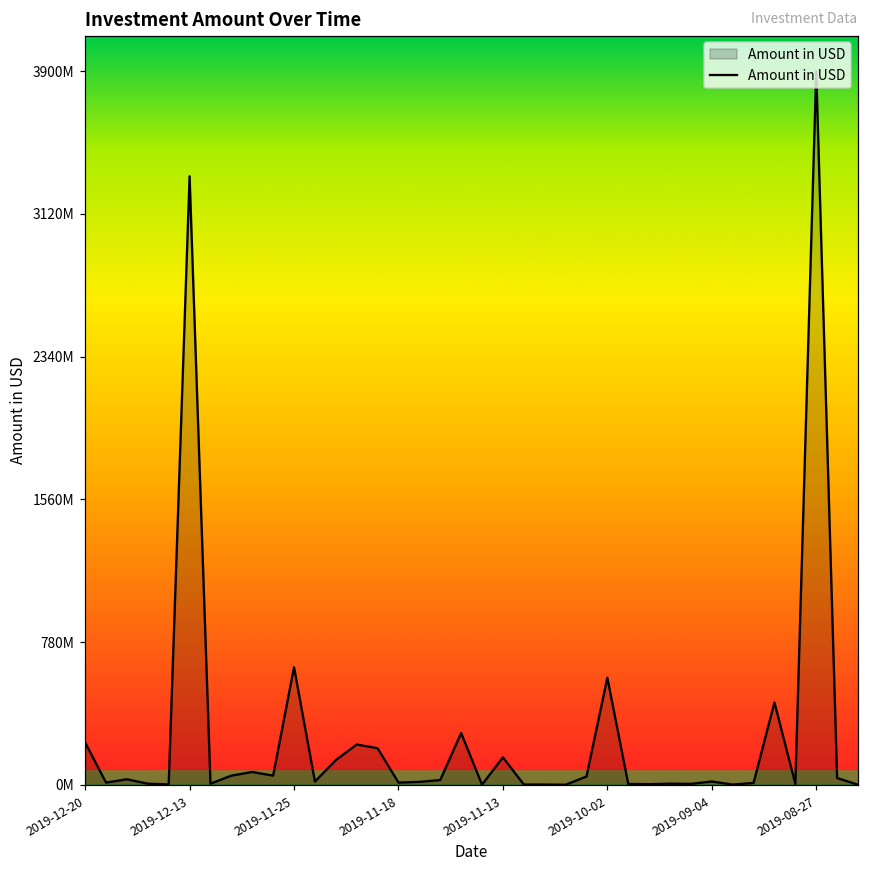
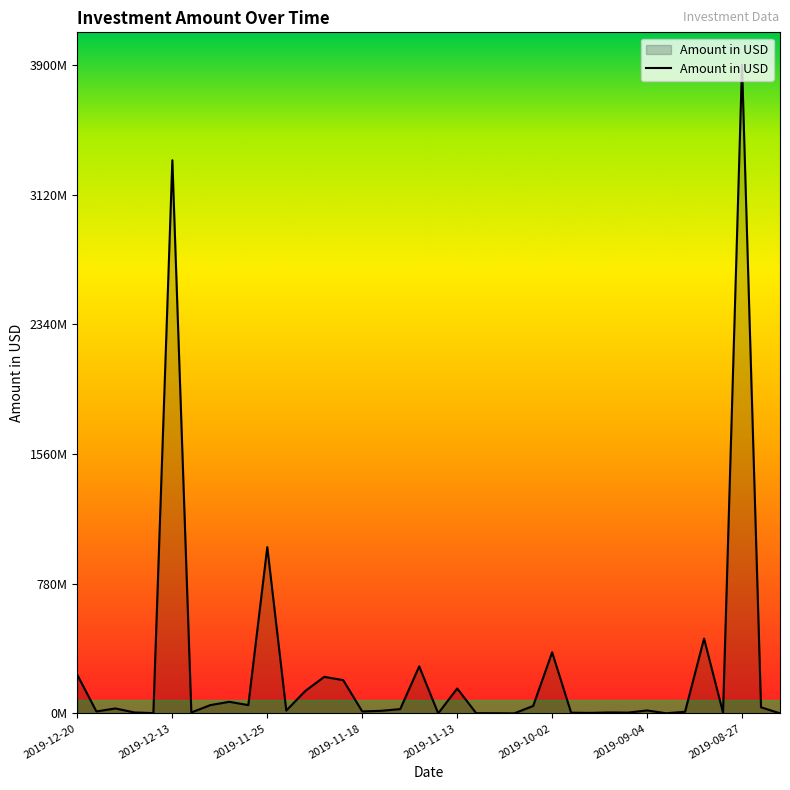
  {
    "2019-12-20": 230000000,
    "2019-12-13": 3330000000,
-   "2019-11-25": 640000000,
-   "2019-10-02": 590000000
+   "2019-11-25": 1000000000,
+   "2019-10-02": 370000000
  }
